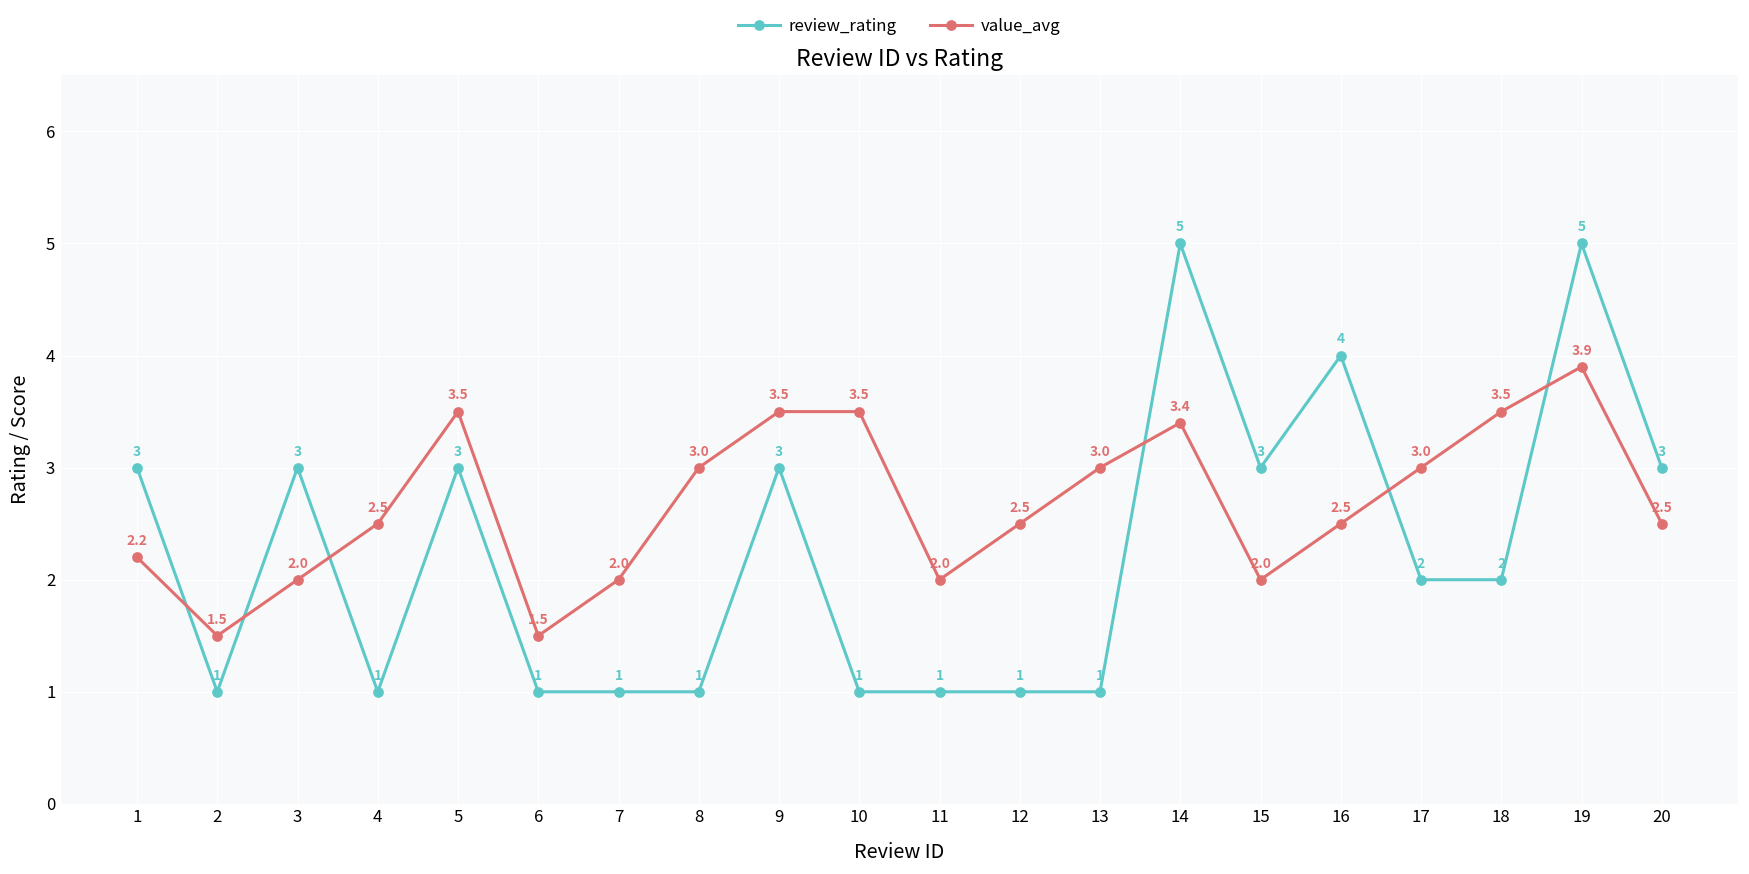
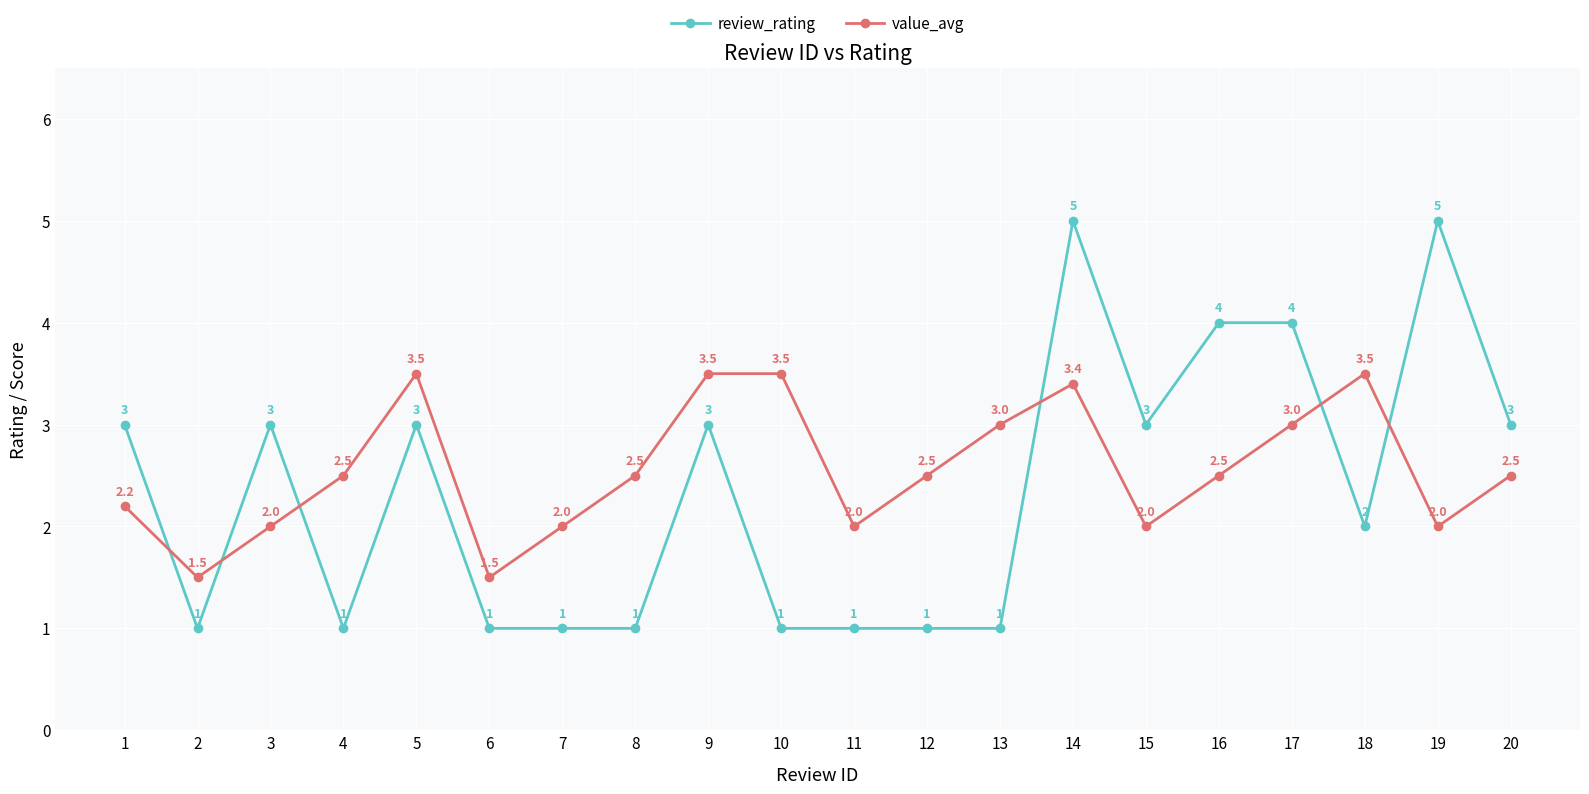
  {
    "review_rating": {
      "1": 3,
      "2": 1,
      "3": 3,
      "4": 1,
      "5": 3,
      "6": 1,
      "7": 1,
      "8": 1,
      "9": 3,
      "10": 1,
      "11": 1,
      "12": 1,
      "13": 1,
      "14": 5,
      "15": 3,
      "16": 4,
-     "17": 2,
+     "17": 4,
      "18": 2,
      "19": 5,
      "20": 3
    },
    "value_avg": {
      "1": 2.2,
      "2": 1.5,
      "3": 2.0,
      "4": 2.5,
      "5": 3.5,
      "6": 1.5,
      "7": 2.0,
-     "8": 3.0,
+     "8": 2.5,
      "9": 3.5,
      "10": 3.5,
      "11": 2.0,
      "12": 2.5,
      "13": 3.0,
      "14": 3.4,
      "15": 2.0,
      "16": 2.5,
      "17": 3.0,
      "18": 3.5,
-     "19": 3.9,
+     "19": 2.0,
      "20": 2.5
    }
  }
